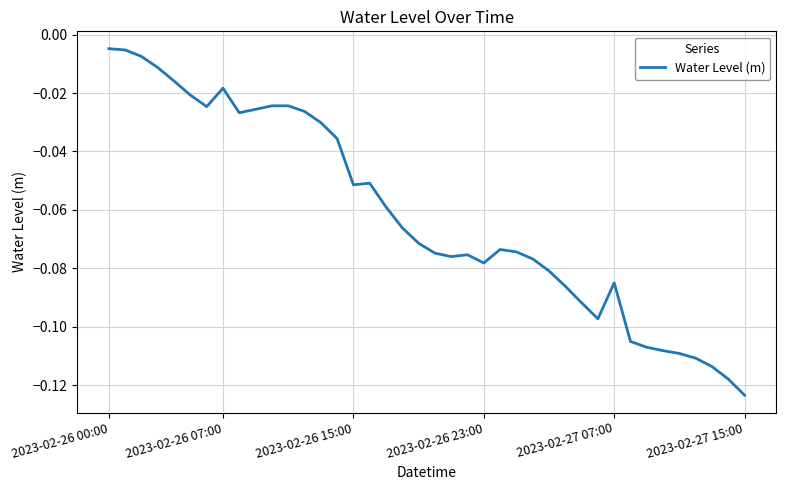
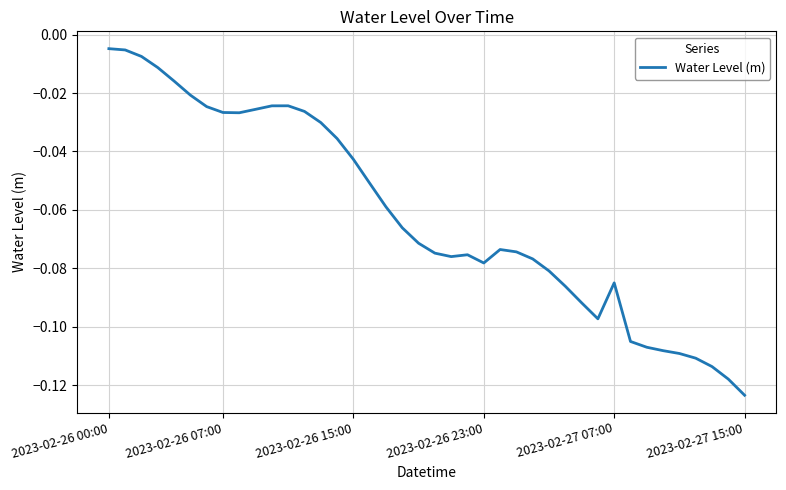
  {
    "2023-02-26 00:00": -0.005,
-   "2023-02-26 07:00": -0.018,
-   "2023-02-26 15:00": -0.051,
+   "2023-02-26 07:00": -0.027,
+   "2023-02-26 15:00": -0.043,
    "2023-02-26 23:00": -0.078,
    "2023-02-27 07:00": -0.085,
    "2023-02-27 15:00": -0.124
  }
